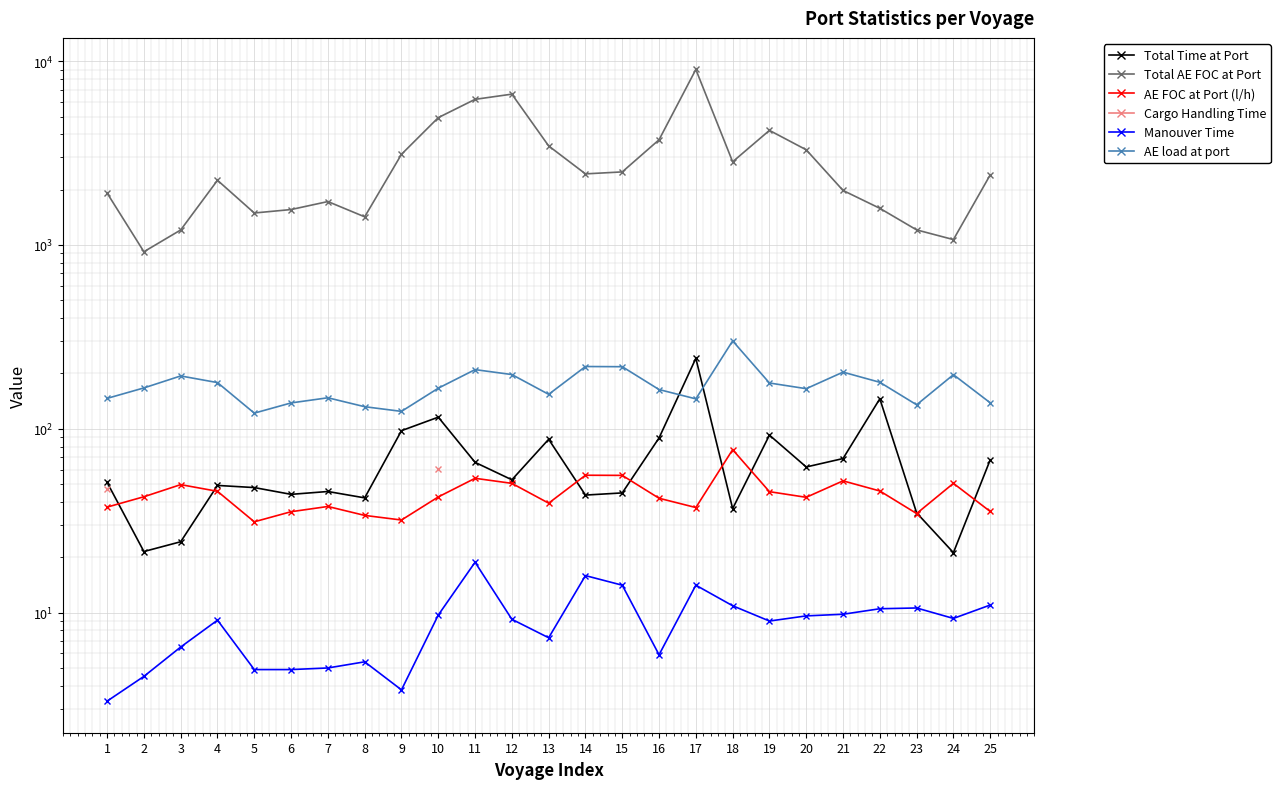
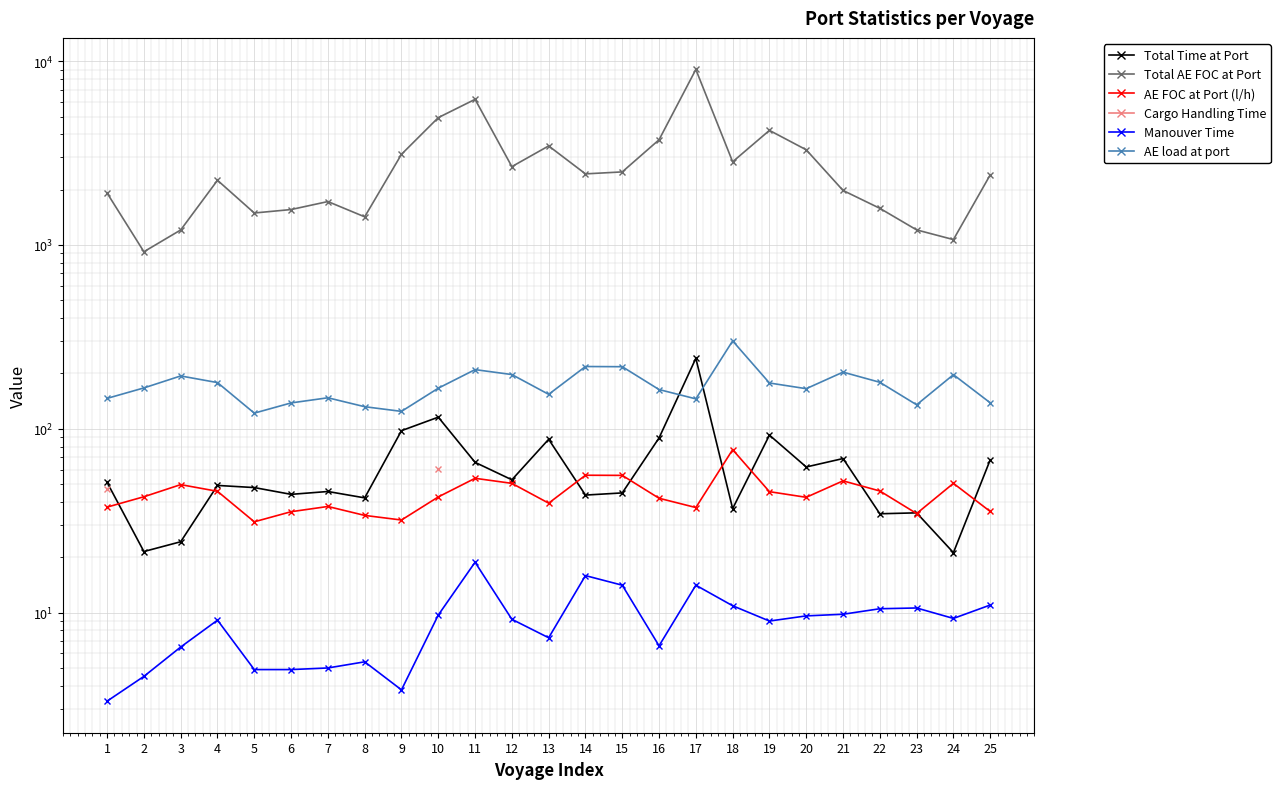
  {
    "Total Time at Port": {
      "1": 51,
      "2": 22,
      "3": 24,
      "4": 49,
      "5": 48,
      "6": 44,
      "7": 46,
      "8": 42,
      "9": 100,
      "10": 120,
      "11": 66,
      "12": 53,
      "13": 90,
      "14": 44,
      "15": 45,
      "16": 90,
      "17": 240,
      "18": 37,
      "19": 90,
      "20": 62,
      "21": 69,
-     "22": 150,
+     "22": 35,
      "24": 21,
      "25": 68
    },
    "Total AE FOC at Port": {
      "1": 1900,
      "2": 900,
      "3": 1200,
      "4": 2200,
      "5": 1500,
      "6": 1600,
      "7": 1700,
      "8": 1400,
      "9": 3100,
      "10": 4900,
      "11": 6200,
-     "12": 6600,
+     "12": 2700,
      "13": 3500,
      "14": 2400,
      "15": 2500,
      "16": 3700,
      "17": 9000,
      "18": 2800,
      "19": 4200,
      "20": 3300,
      "21": 2000,
      "22": 1600,
      "23": 1200,
      "24": 1100,
      "25": 2400
    },
    "AE FOC at Port (l/h)": {
      "1": 38,
      "2": 43,
      "3": 50,
      "4": 46,
      "5": 31,
      "6": 35,
      "7": 38,
      "8": 34,
      "9": 32,
      "10": 43,
      "11": 54,
      "12": 51,
      "13": 39,
      "14": 56,
      "15": 56,
      "16": 42,
      "17": 37,
      "18": 77,
      "19": 46,
      "20": 42,
      "21": 52,
      "22": 46,
      "24": 51,
      "25": 36
    },
    "Cargo Handling Time": {
      "1": 47,
      "10": 61
    },
    "Manouver Time": {
      "1": 3.3,
      "2": 4.5,
      "3": 6.5,
      "4": 9,
      "5": 4.9,
      "6": 4.9,
      "7": 5.0,
      "8": 5.4,
      "9": 3.8,
      "10": 10,
      "11": 19,
      "12": 9,
      "13": 7.3,
      "14": 16,
      "15": 14,
-     "16": 5.9,
+     "16": 6.6,
      "17": 14,
      "18": 11,
      "19": 9,
      "20": 10,
      "21": 10,
      "22": 11,
      "23": 11,
      "24": 9,
      "25": 11
    },
    "AE load at port": {
      "1": 150,
      "2": 170,
      "3": 190,
      "4": 180,
      "5": 120,
      "6": 140,
      "7": 150,
      "8": 130,
      "9": 120,
      "10": 170,
      "11": 210,
      "12": 200,
      "13": 150,
      "14": 220,
      "15": 220,
      "16": 160,
      "17": 150,
      "18": 300,
      "19": 180,
      "20": 170,
      "21": 200,
      "22": 180,
      "23": 140,
      "24": 200,
      "25": 140
    }
  }
